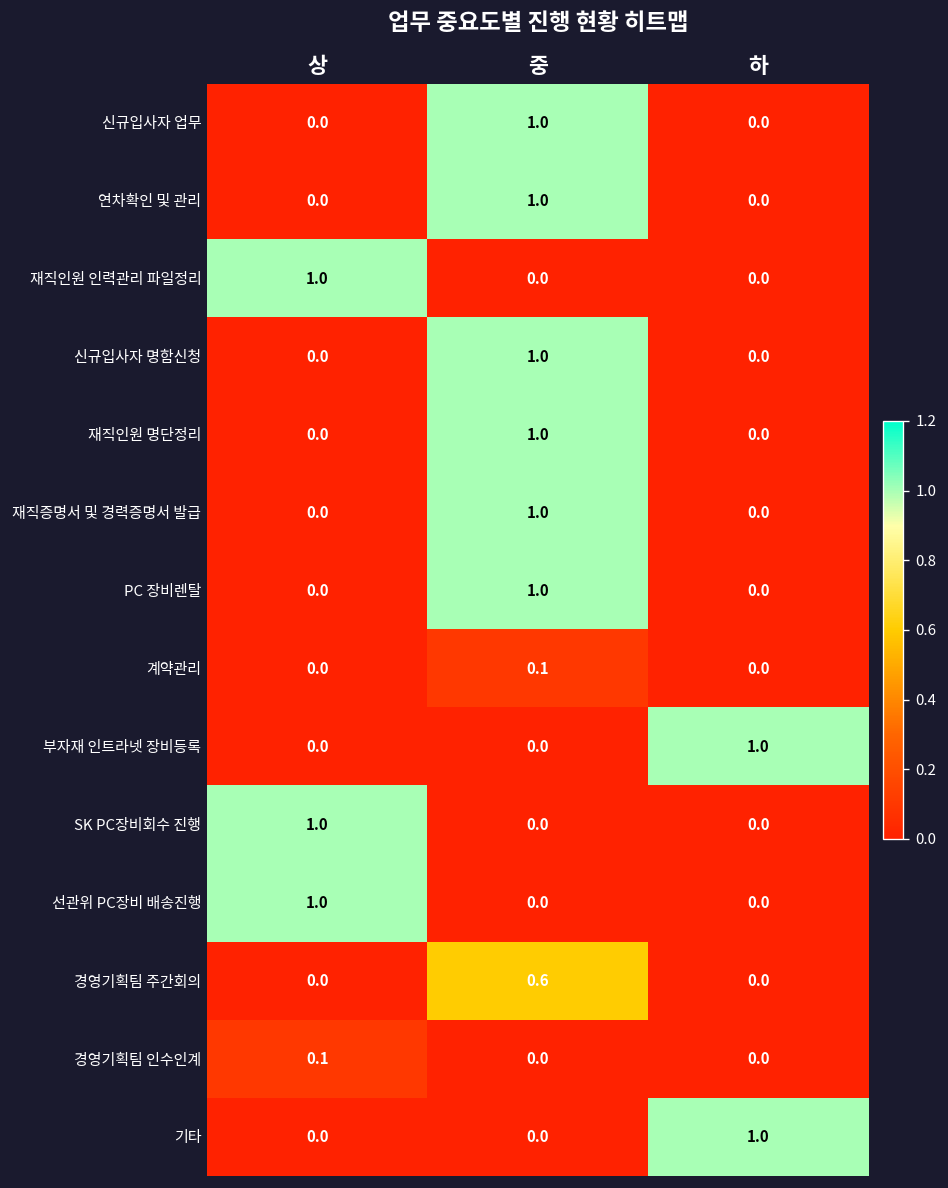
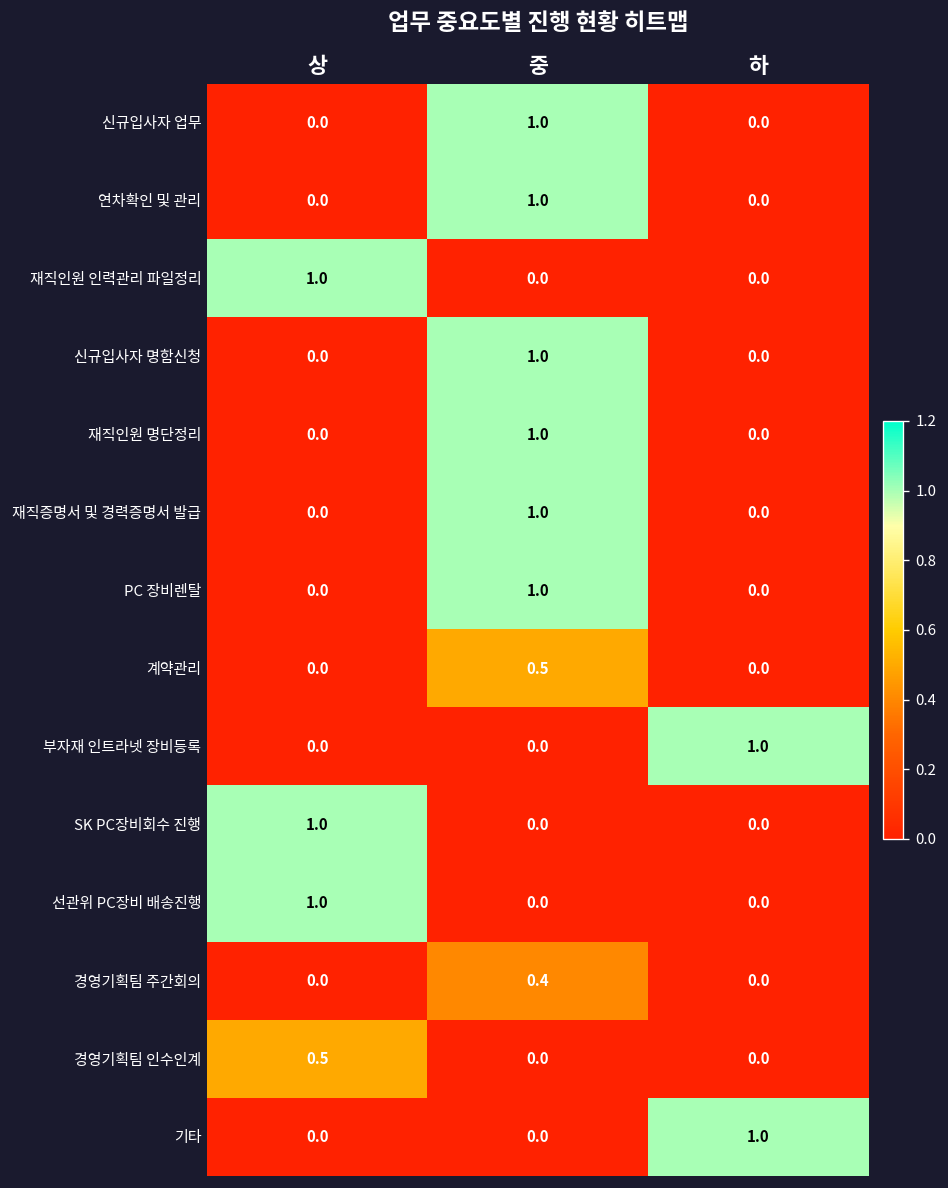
  {
    "신규입사자 업무": {
      "상": 0.0,
      "중": 1.0,
      "하": 0.0
    },
    "연차확인 및 관리": {
      "상": 0.0,
      "중": 1.0,
      "하": 0.0
    },
    "재직인원 인력관리 파일정리": {
      "상": 1.0,
      "중": 0.0,
      "하": 0.0
    },
    "신규입사자 명함신청": {
      "상": 0.0,
      "중": 1.0,
      "하": 0.0
    },
    "재직인원 명단정리": {
      "상": 0.0,
      "중": 1.0,
      "하": 0.0
    },
    "재직증명서 및 경력증명서 발급": {
      "상": 0.0,
      "중": 1.0,
      "하": 0.0
    },
    "PC 장비렌탈": {
      "상": 0.0,
      "중": 1.0,
      "하": 0.0
    },
    "계약관리": {
      "상": 0.0,
-     "중": 0.1,
+     "중": 0.5,
      "하": 0.0
    },
    "부자재 인트라넷 장비등록": {
      "상": 0.0,
      "중": 0.0,
      "하": 1.0
    },
    "SK PC장비회수 진행": {
      "상": 1.0,
      "중": 0.0,
      "하": 0.0
    },
    "선관위 PC장비 배송진행": {
      "상": 1.0,
      "중": 0.0,
      "하": 0.0
    },
    "경영기획팀 주간회의": {
      "상": 0.0,
-     "중": 0.6,
+     "중": 0.4,
      "하": 0.0
    },
    "경영기획팀 인수인계": {
-     "상": 0.1,
+     "상": 0.5,
      "중": 0.0,
      "하": 0.0
    },
    "기타": {
      "상": 0.0,
      "중": 0.0,
      "하": 1.0
    }
  }
